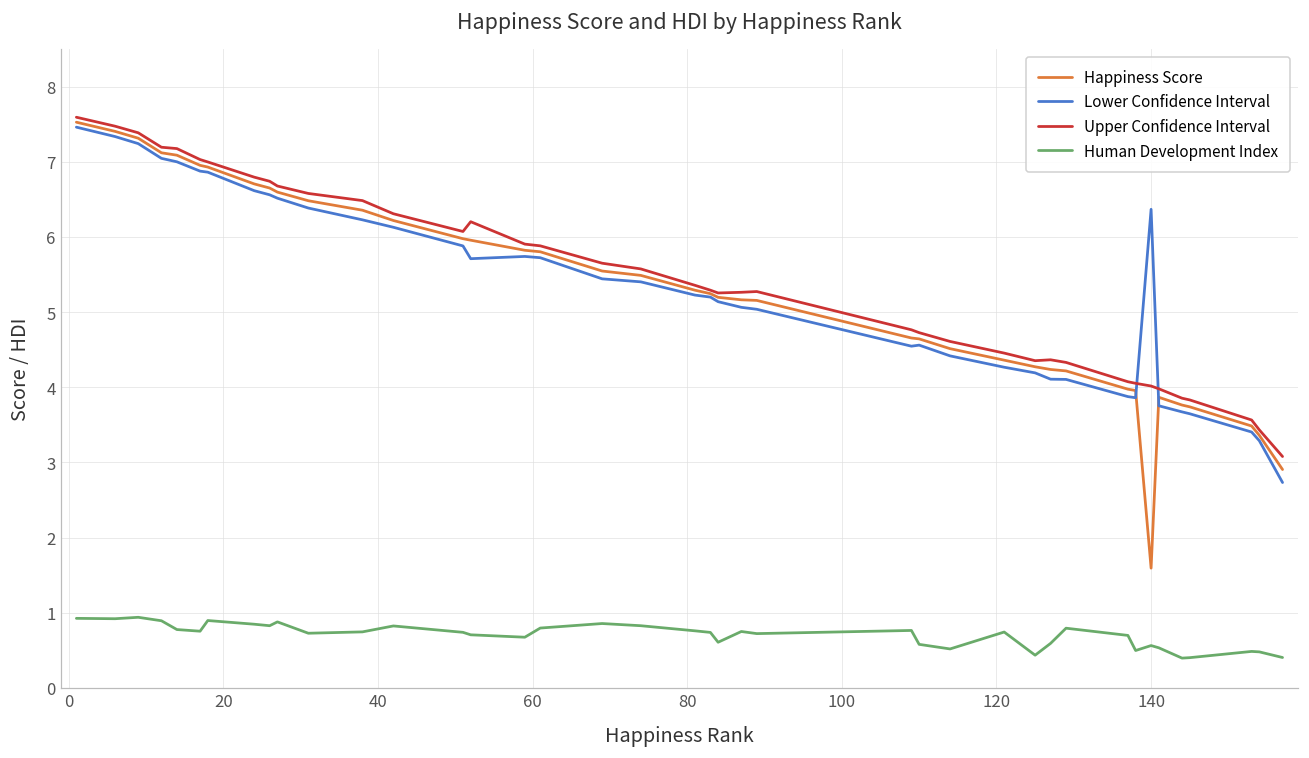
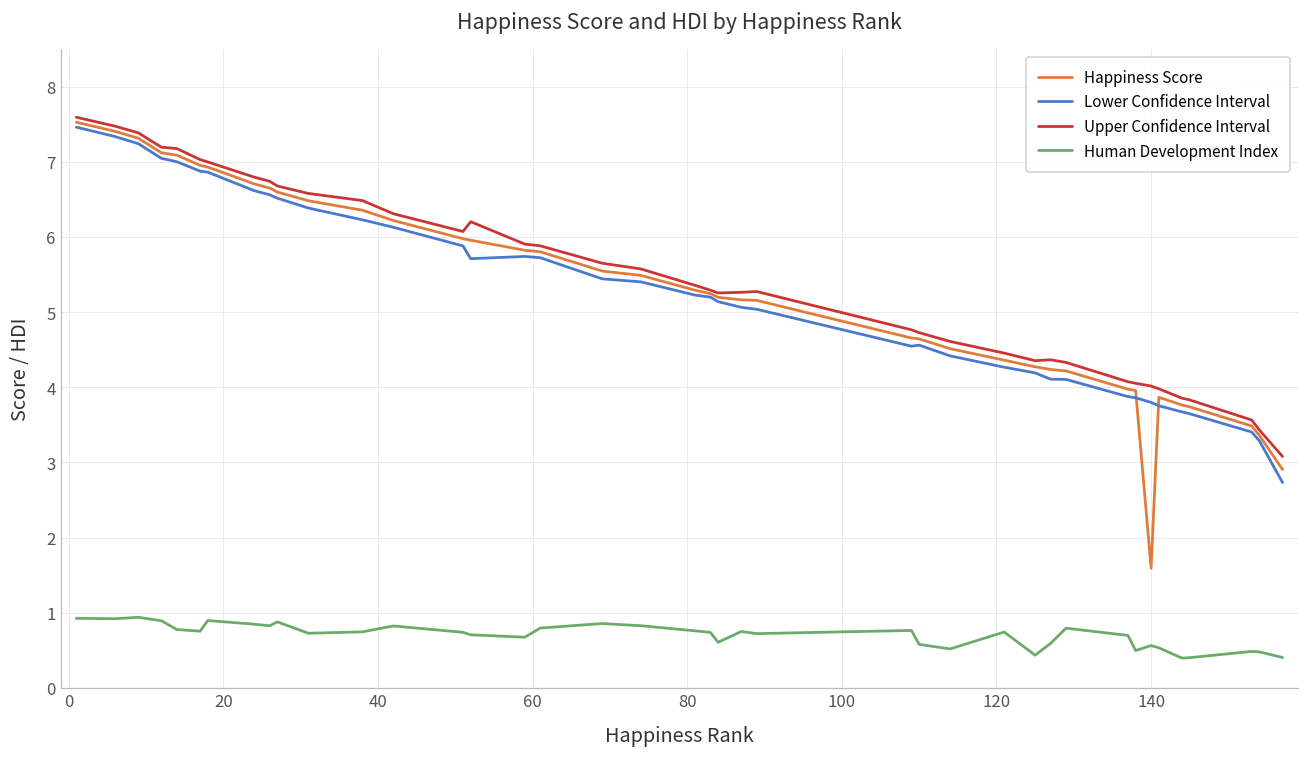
  {
    "Happiness Score": {
      "140": 1.6
    },
    "Lower Confidence Interval": {
-     "140": 6.4
+     "140": 3.8
    },
    "Upper Confidence Interval": {
      "140": 4.0
    },
    "Human Development Index": {
      "140": 0.6
    }
  }
